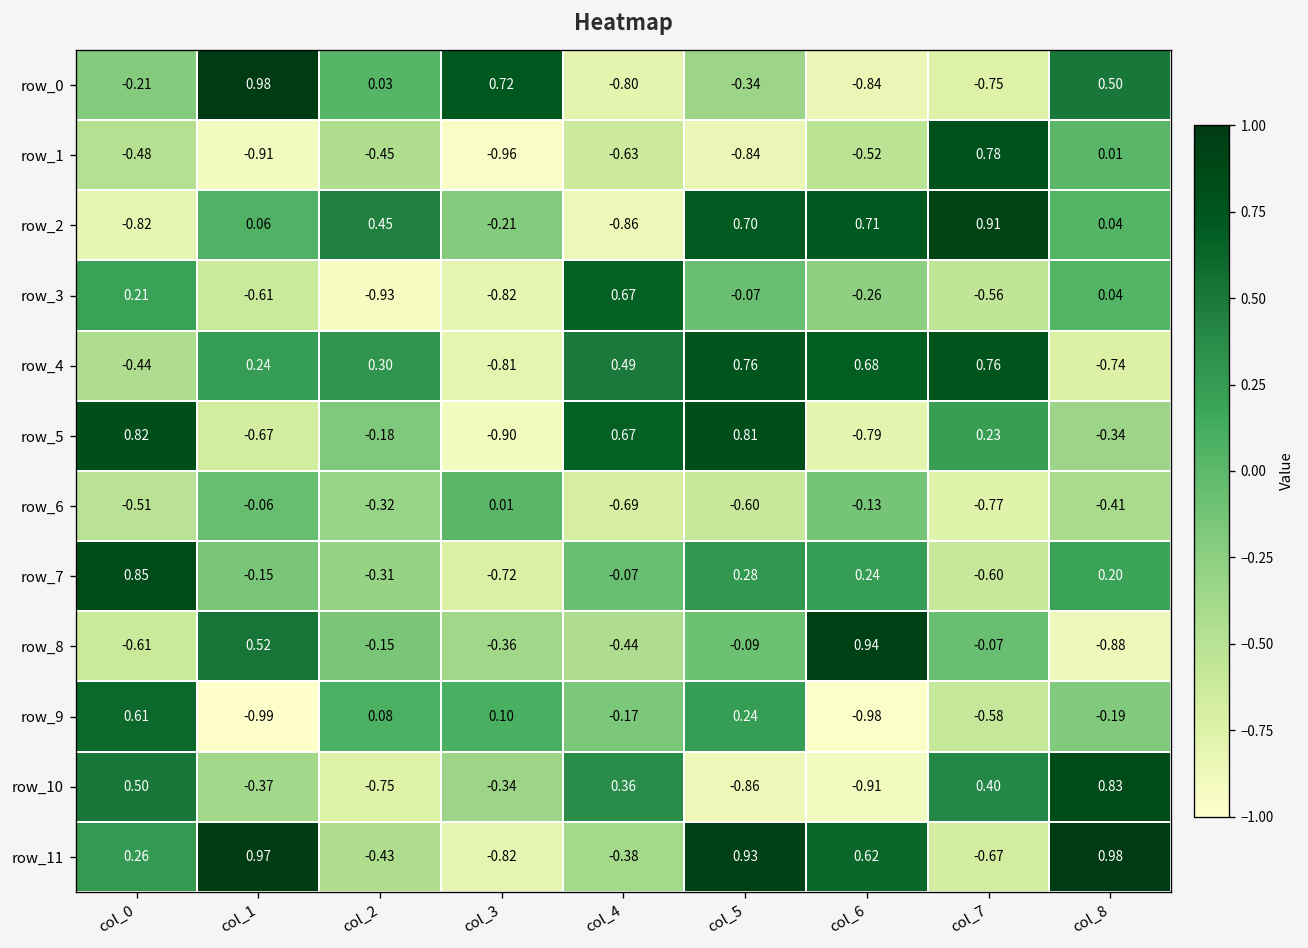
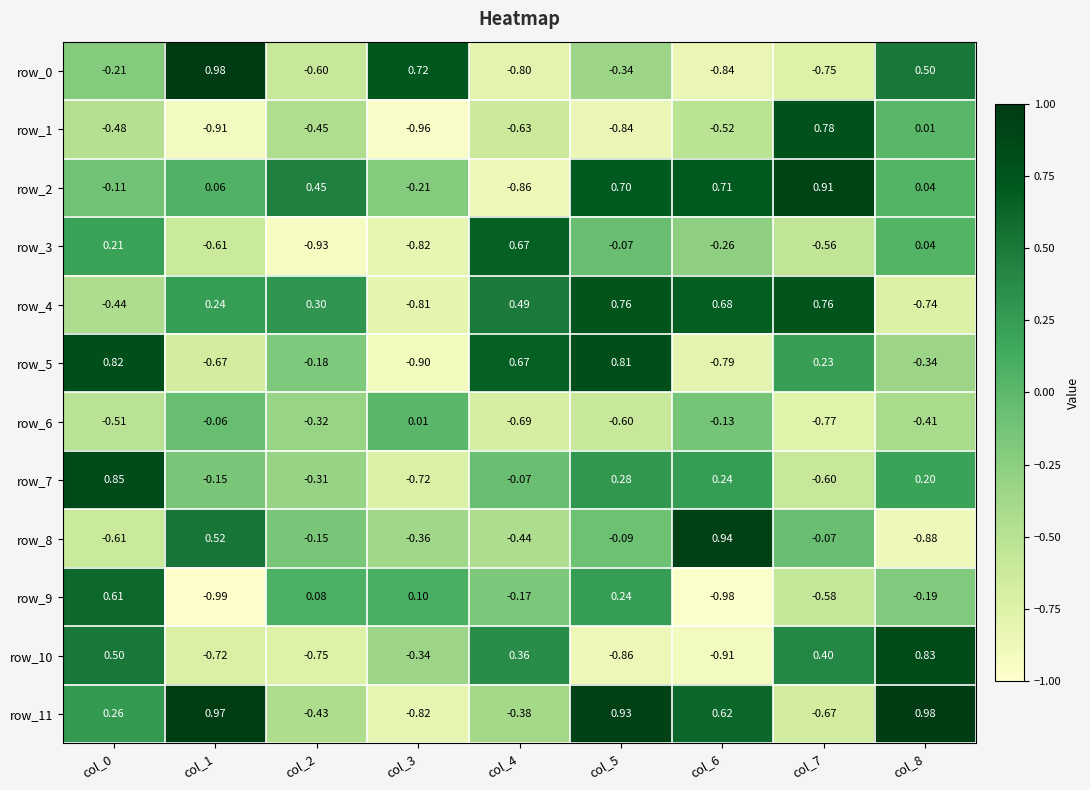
  {
    "row_0": {
      "col_0": -0.21,
      "col_1": 0.98,
-     "col_2": 0.03,
+     "col_2": -0.60,
      "col_3": 0.72,
      "col_4": -0.80,
      "col_5": -0.34,
      "col_6": -0.84,
      "col_7": -0.75,
      "col_8": 0.50
    },
    "row_1": {
      "col_0": -0.48,
      "col_1": -0.91,
      "col_2": -0.45,
      "col_3": -0.96,
      "col_4": -0.63,
      "col_5": -0.84,
      "col_6": -0.52,
      "col_7": 0.78,
      "col_8": 0.01
    },
    "row_2": {
-     "col_0": -0.82,
+     "col_0": -0.11,
      "col_1": 0.06,
      "col_2": 0.45,
      "col_3": -0.21,
      "col_4": -0.86,
      "col_5": 0.70,
      "col_6": 0.71,
      "col_7": 0.91,
      "col_8": 0.04
    },
    "row_3": {
      "col_0": 0.21,
      "col_1": -0.61,
      "col_2": -0.93,
      "col_3": -0.82,
      "col_4": 0.67,
      "col_5": -0.07,
      "col_6": -0.26,
      "col_7": -0.56,
      "col_8": 0.04
    },
    "row_4": {
      "col_0": -0.44,
      "col_1": 0.24,
      "col_2": 0.30,
      "col_3": -0.81,
      "col_4": 0.49,
      "col_5": 0.76,
      "col_6": 0.68,
      "col_7": 0.76,
      "col_8": -0.74
    },
    "row_5": {
      "col_0": 0.82,
      "col_1": -0.67,
      "col_2": -0.18,
      "col_3": -0.90,
      "col_4": 0.67,
      "col_5": 0.81,
      "col_6": -0.79,
      "col_7": 0.23,
      "col_8": -0.34
    },
    "row_6": {
      "col_0": -0.51,
      "col_1": -0.06,
      "col_2": -0.32,
      "col_3": 0.01,
      "col_4": -0.69,
      "col_5": -0.60,
      "col_6": -0.13,
      "col_7": -0.77,
      "col_8": -0.41
    },
    "row_7": {
      "col_0": 0.85,
      "col_1": -0.15,
      "col_2": -0.31,
      "col_3": -0.72,
      "col_4": -0.07,
      "col_5": 0.28,
      "col_6": 0.24,
      "col_7": -0.60,
      "col_8": 0.20
    },
    "row_8": {
      "col_0": -0.61,
      "col_1": 0.52,
      "col_2": -0.15,
      "col_3": -0.36,
      "col_4": -0.44,
      "col_5": -0.09,
      "col_6": 0.94,
      "col_7": -0.07,
      "col_8": -0.88
    },
    "row_9": {
      "col_0": 0.61,
      "col_1": -0.99,
      "col_2": 0.08,
      "col_3": 0.10,
      "col_4": -0.17,
      "col_5": 0.24,
      "col_6": -0.98,
      "col_7": -0.58,
      "col_8": -0.19
    },
    "row_10": {
      "col_0": 0.50,
-     "col_1": -0.37,
+     "col_1": -0.72,
      "col_2": -0.75,
      "col_3": -0.34,
      "col_4": 0.36,
      "col_5": -0.86,
      "col_6": -0.91,
      "col_7": 0.40,
      "col_8": 0.83
    },
    "row_11": {
      "col_0": 0.26,
      "col_1": 0.97,
      "col_2": -0.43,
      "col_3": -0.82,
      "col_4": -0.38,
      "col_5": 0.93,
      "col_6": 0.62,
      "col_7": -0.67,
      "col_8": 0.98
    }
  }
